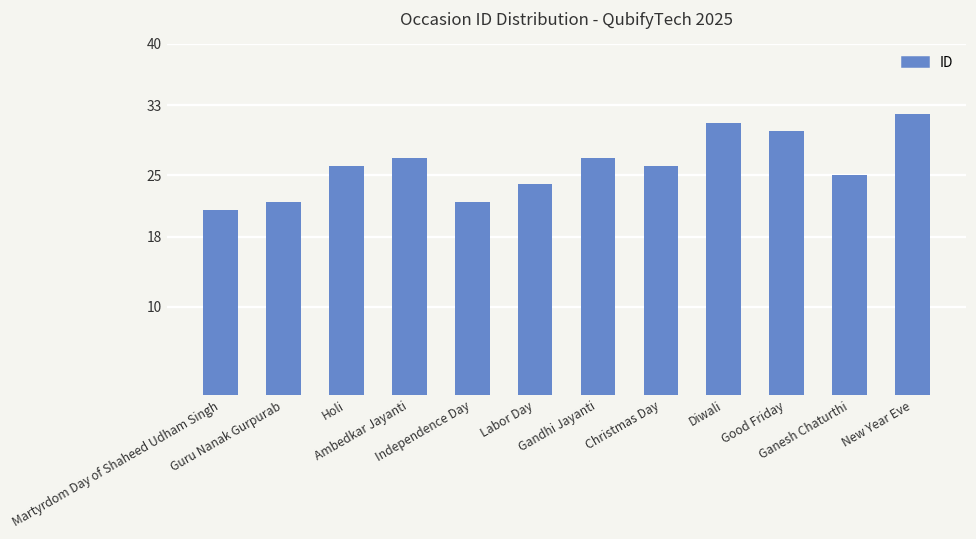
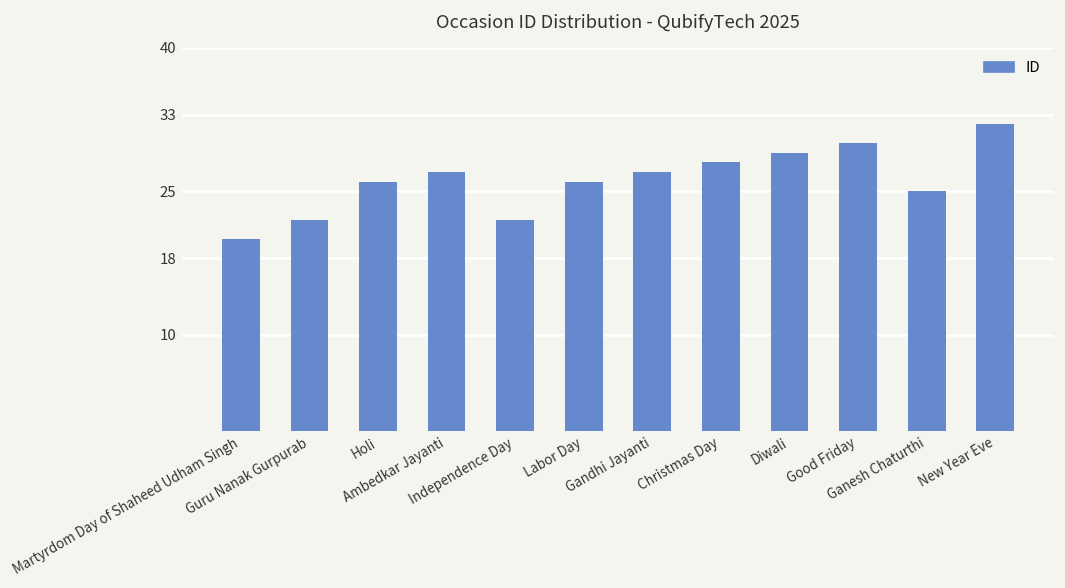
  {
-   "Martyrdom Day of Shaheed Udham Singh": 21,
+   "Martyrdom Day of Shaheed Udham Singh": 20,
    "Guru Nanak Gurpurab": 22,
    "Holi": 26,
    "Ambedkar Jayanti": 27,
    "Independence Day": 22,
-   "Labor Day": 24,
+   "Labor Day": 26,
    "Gandhi Jayanti": 27,
-   "Christmas Day": 26,
-   "Diwali": 31,
+   "Christmas Day": 28,
+   "Diwali": 29,
    "Good Friday": 30,
    "Ganesh Chaturthi": 25,
    "New Year Eve": 32
  }
